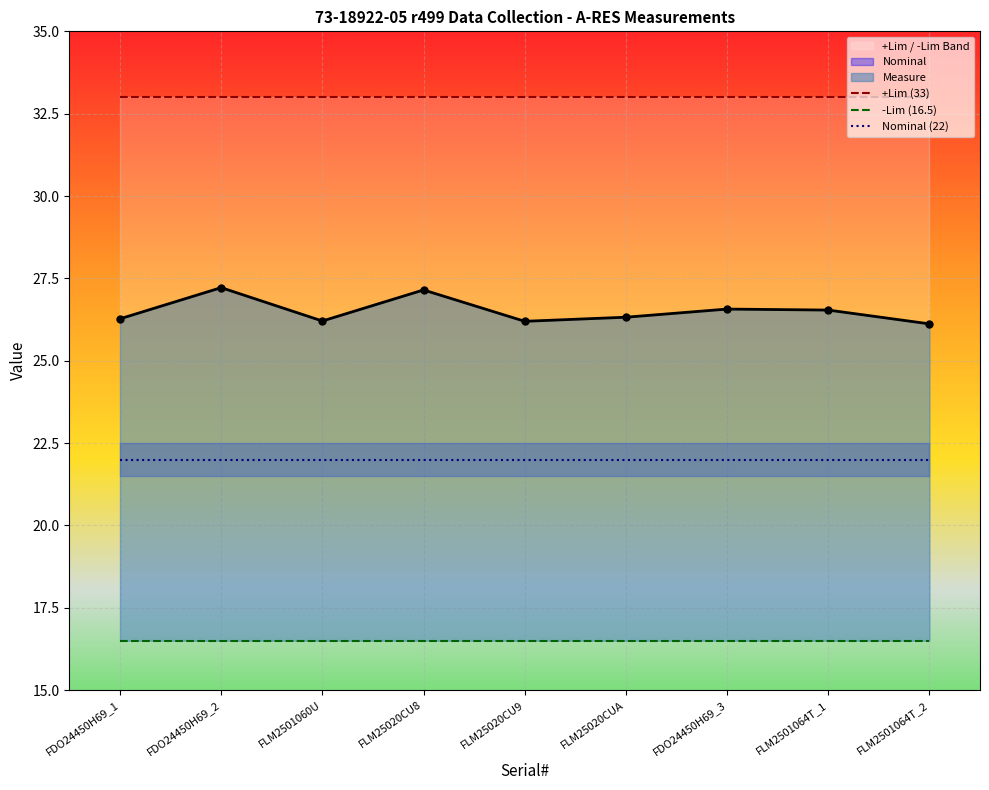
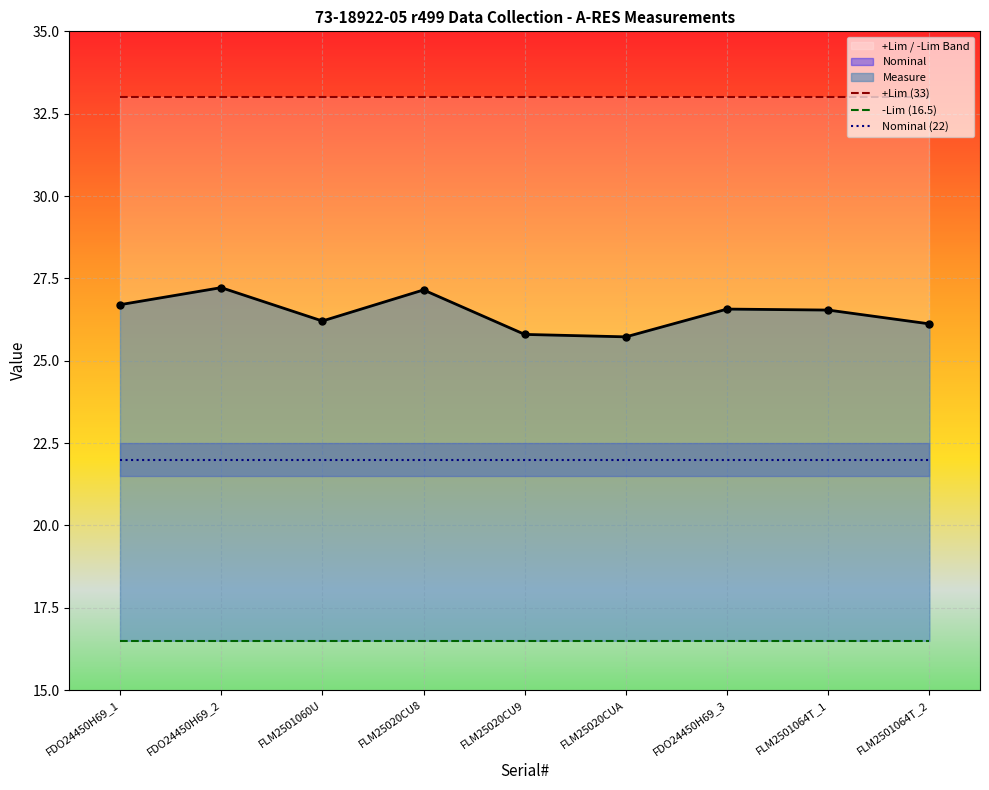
  {
    "Measure": {
-     "FDO24450H69_1": 26.3,
+     "FDO24450H69_1": 26.7,
      "FDO24450H69_2": 27.2,
      "FLM2501060U": 26.2,
      "FLM25020CU8": 27.2,
-     "FLM25020CU9": 26.2,
-     "FLM25020CUA": 26.3,
+     "FLM25020CU9": 25.8,
+     "FLM25020CUA": 25.7,
      "FDO24450H69_3": 26.6,
      "FLM2501064T_1": 26.5,
      "FLM2501064T_2": 26.1
    },
    "+Lim / -Lim Band": {
      "FDO24450H69_1": 33.0,
      "FDO24450H69_2": 33.0,
      "FLM2501060U": 33.0,
      "FLM25020CU8": 33.0,
      "FLM25020CU9": 33.0,
      "FLM25020CUA": 33.0,
      "FDO24450H69_3": 33.0,
      "FLM2501064T_1": 33.0
    },
    "Nominal": {
      "FDO24450H69_1": 22.5,
      "FDO24450H69_2": 22.5,
      "FLM2501060U": 22.5,
      "FLM25020CU8": 22.5,
      "FLM25020CU9": 22.5,
      "FLM25020CUA": 22.5,
      "FDO24450H69_3": 22.5,
      "FLM2501064T_1": 22.5,
      "FLM2501064T_2": 22.5
    },
    "-Lim (16.5)": {
      "FDO24450H69_1": 16.5,
      "FDO24450H69_2": 16.5,
      "FLM2501060U": 16.5,
      "FLM25020CU8": 16.5,
      "FLM25020CU9": 16.5,
      "FLM25020CUA": 16.5,
      "FDO24450H69_3": 16.5,
      "FLM2501064T_1": 16.5,
      "FLM2501064T_2": 16.5
    },
    "Nominal (22)": {
      "FDO24450H69_1": 22.0,
      "FDO24450H69_2": 22.0,
      "FLM2501060U": 22.0,
      "FLM25020CU8": 22.0,
      "FLM25020CU9": 22.0,
      "FLM25020CUA": 22.0,
      "FDO24450H69_3": 22.0,
      "FLM2501064T_1": 22.0,
      "FLM2501064T_2": 22.0
    }
  }
